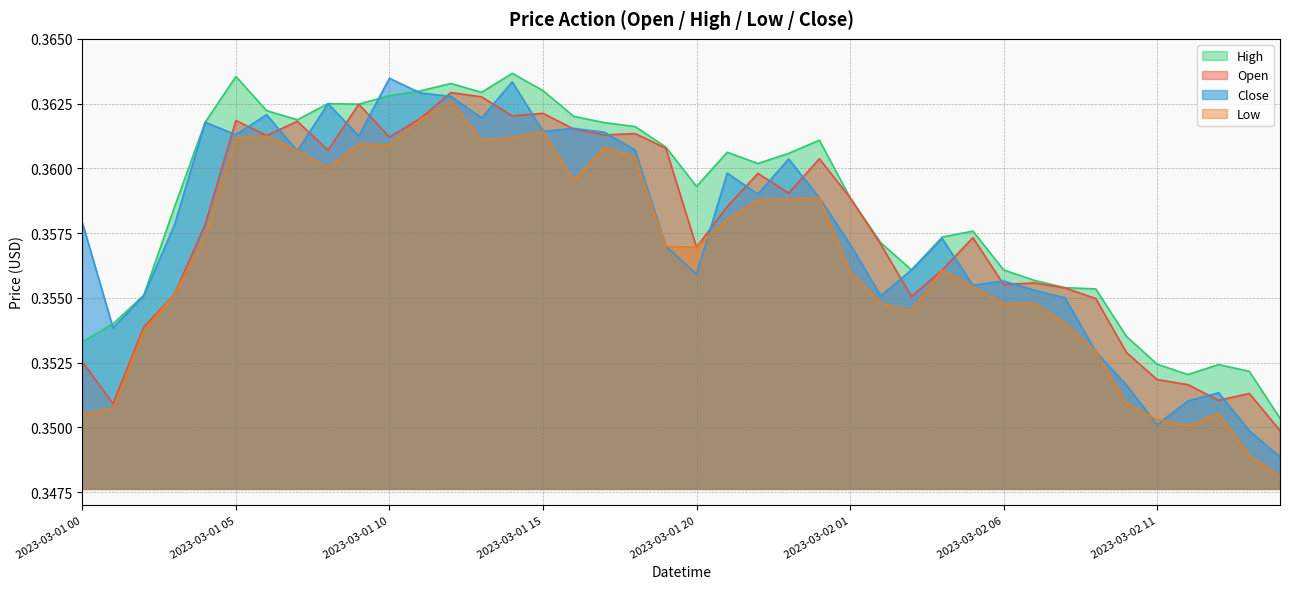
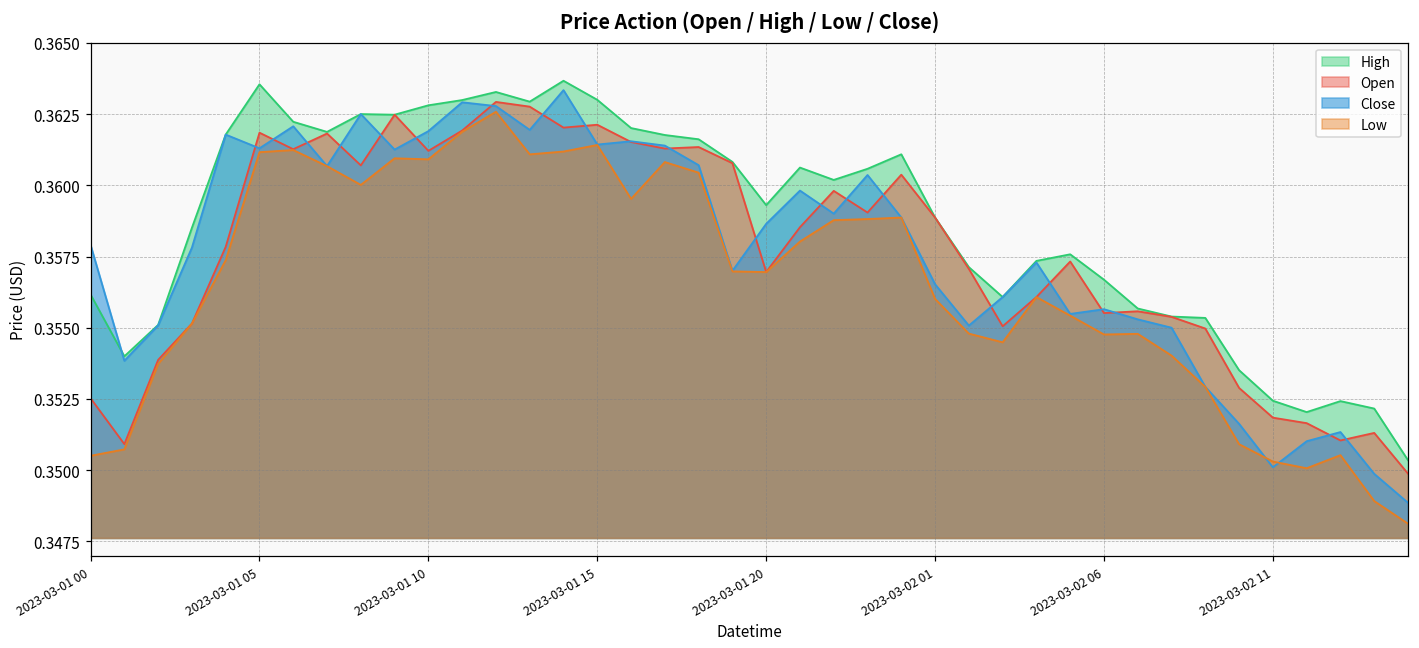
  {
    "High": {
-     "2023-03-01 00": 0.3533,
+     "2023-03-01 00": 0.3562,
      "2023-03-01 05": 0.3635,
      "2023-03-01 10": 0.3628,
      "2023-03-01 15": 0.3630,
      "2023-03-01 20": 0.3593,
-     "2023-03-02 06": 0.3561,
+     "2023-03-02 06": 0.3567,
      "2023-03-02 11": 0.3524
    },
    "Close": {
      "2023-03-01 00": 0.3579,
      "2023-03-01 05": 0.3613,
-     "2023-03-01 10": 0.3635,
-     "2023-03-01 20": 0.3559,
-     "2023-03-02 01": 0.3571,
+     "2023-03-01 10": 0.3619,
+     "2023-03-01 20": 0.3586,
+     "2023-03-02 01": 0.3565,
      "2023-03-02 06": 0.3557,
      "2023-03-02 11": 0.3501
    }
  }
